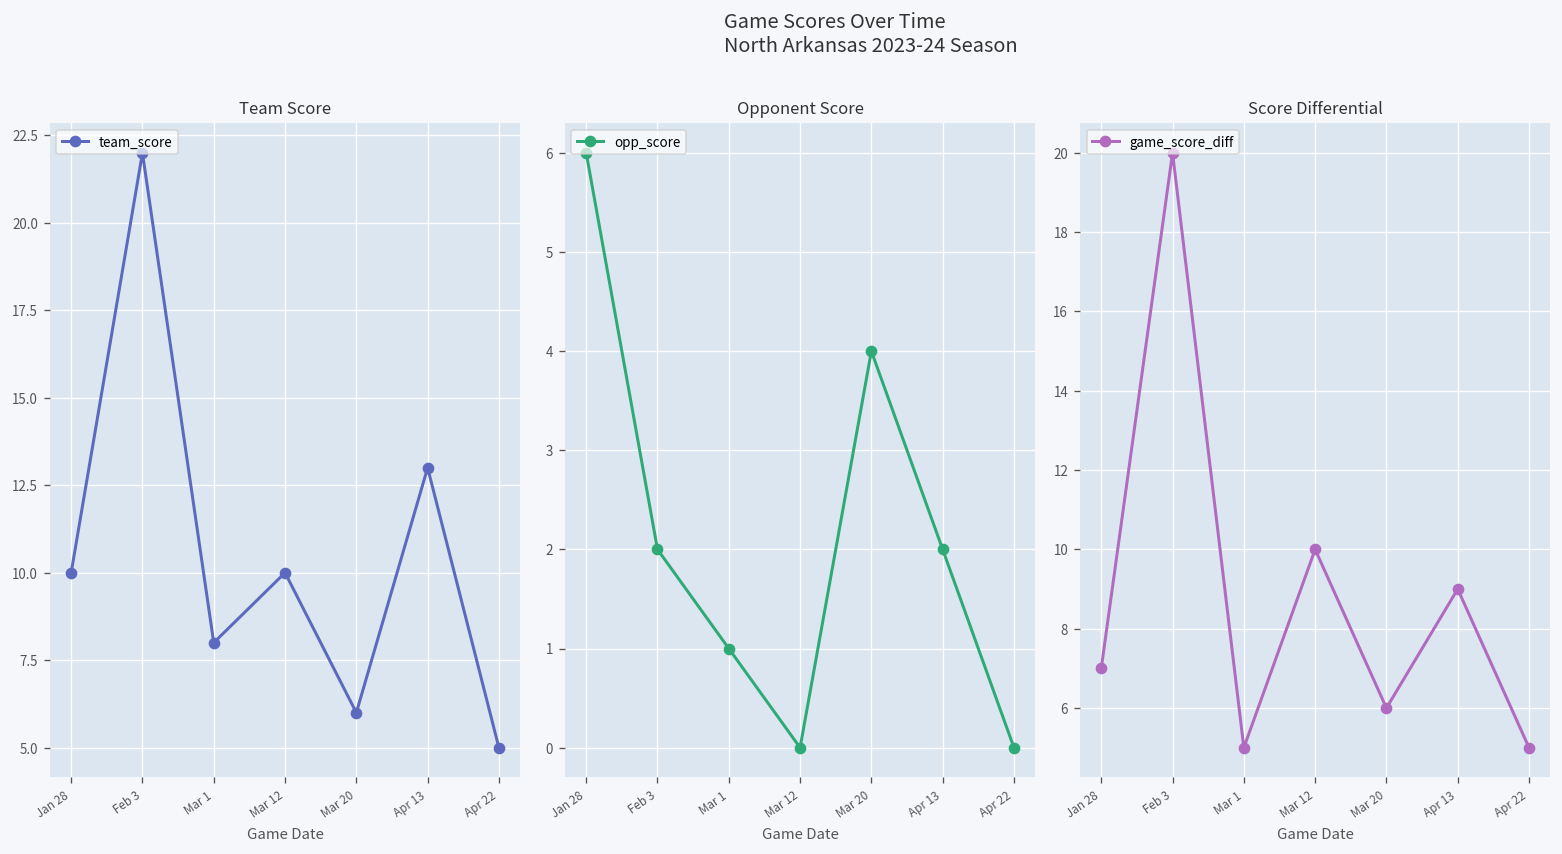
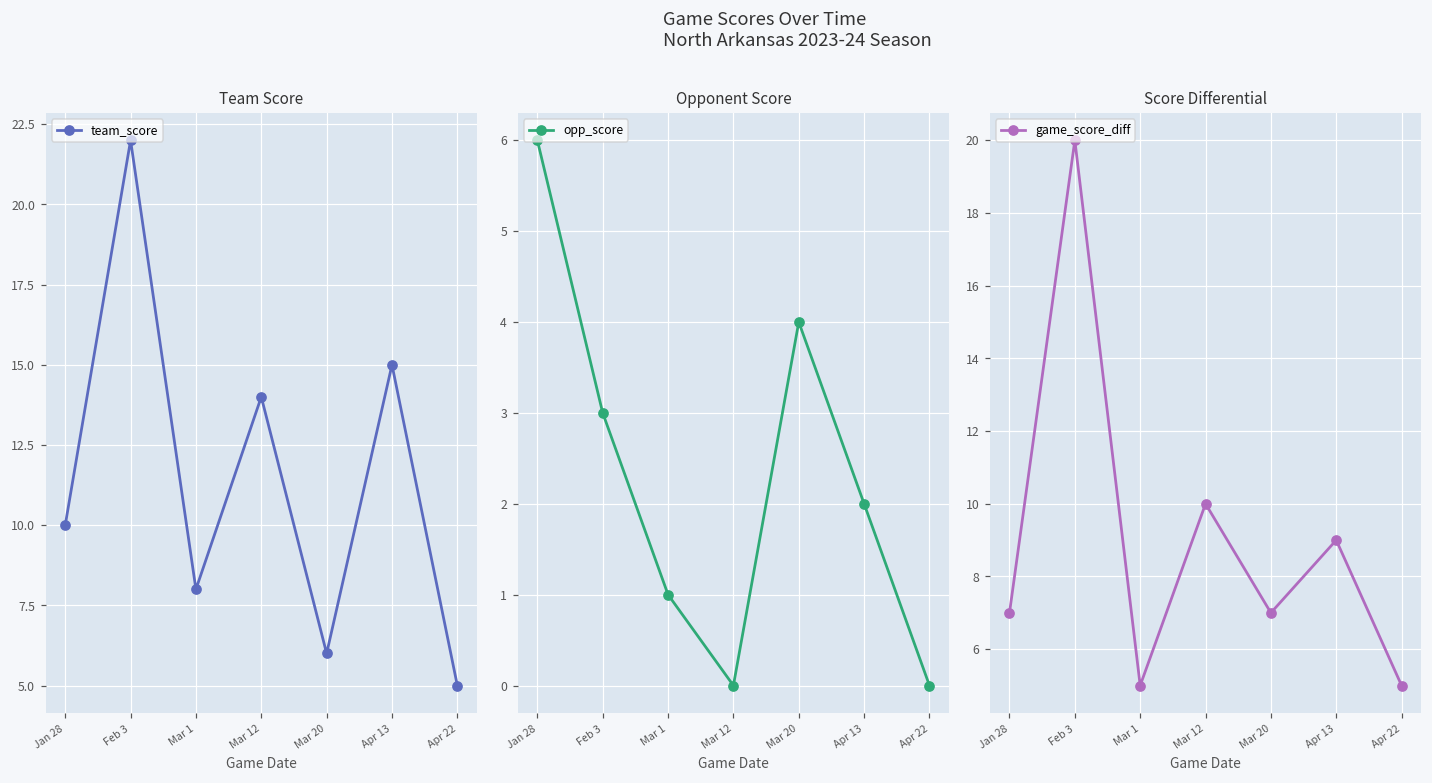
  {
    "Team Score": {
      "Jan 28": 10,
      "Feb 3": 22,
      "Mar 1": 8,
-     "Mar 12": 10,
+     "Mar 12": 14,
      "Mar 20": 6,
-     "Apr 13": 13,
+     "Apr 13": 15,
      "Apr 22": 5
    },
    "Opponent Score": {
      "Jan 28": 6,
-     "Feb 3": 2,
+     "Feb 3": 3,
      "Mar 1": 1,
      "Mar 12": 0,
      "Mar 20": 4,
      "Apr 13": 2,
      "Apr 22": 0
    },
    "Score Differential": {
      "Jan 28": 7,
      "Mar 1": 5,
      "Mar 12": 10,
-     "Mar 20": 6,
+     "Mar 20": 7,
      "Apr 13": 9,
      "Apr 22": 5
    }
  }
